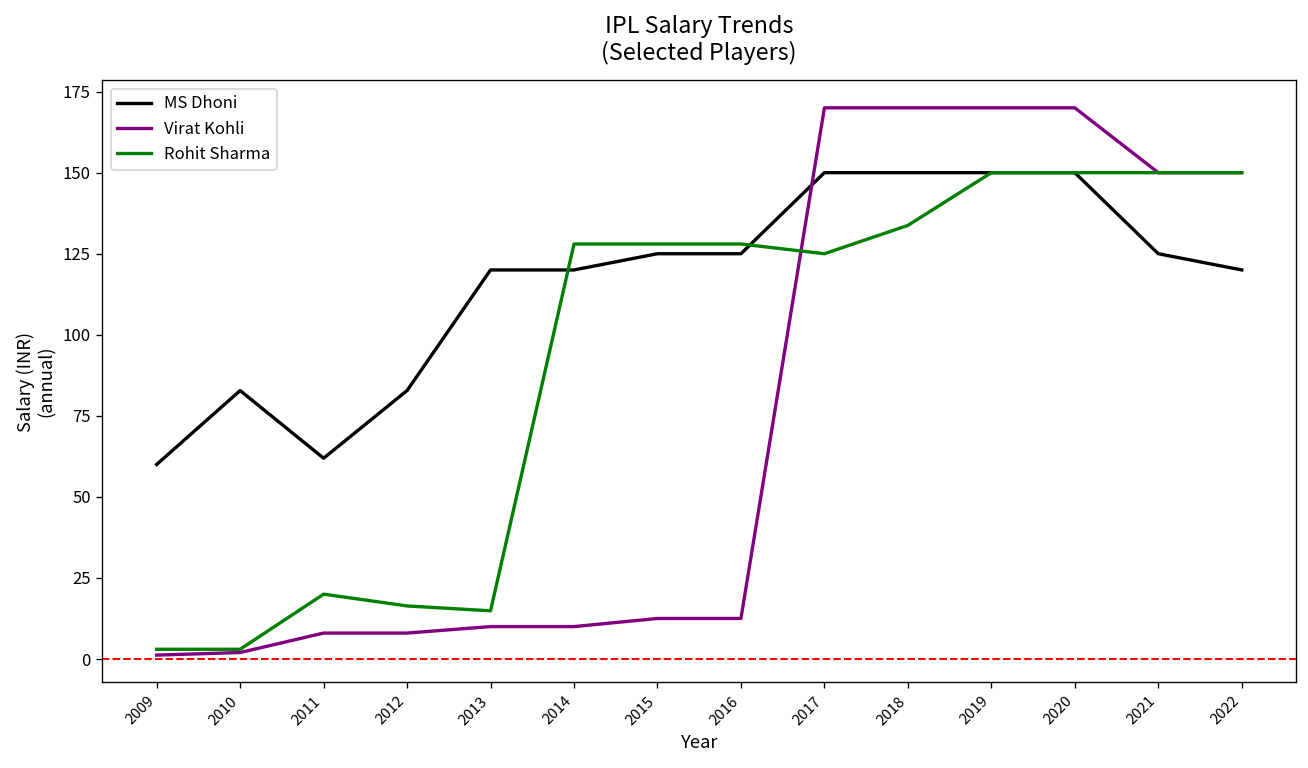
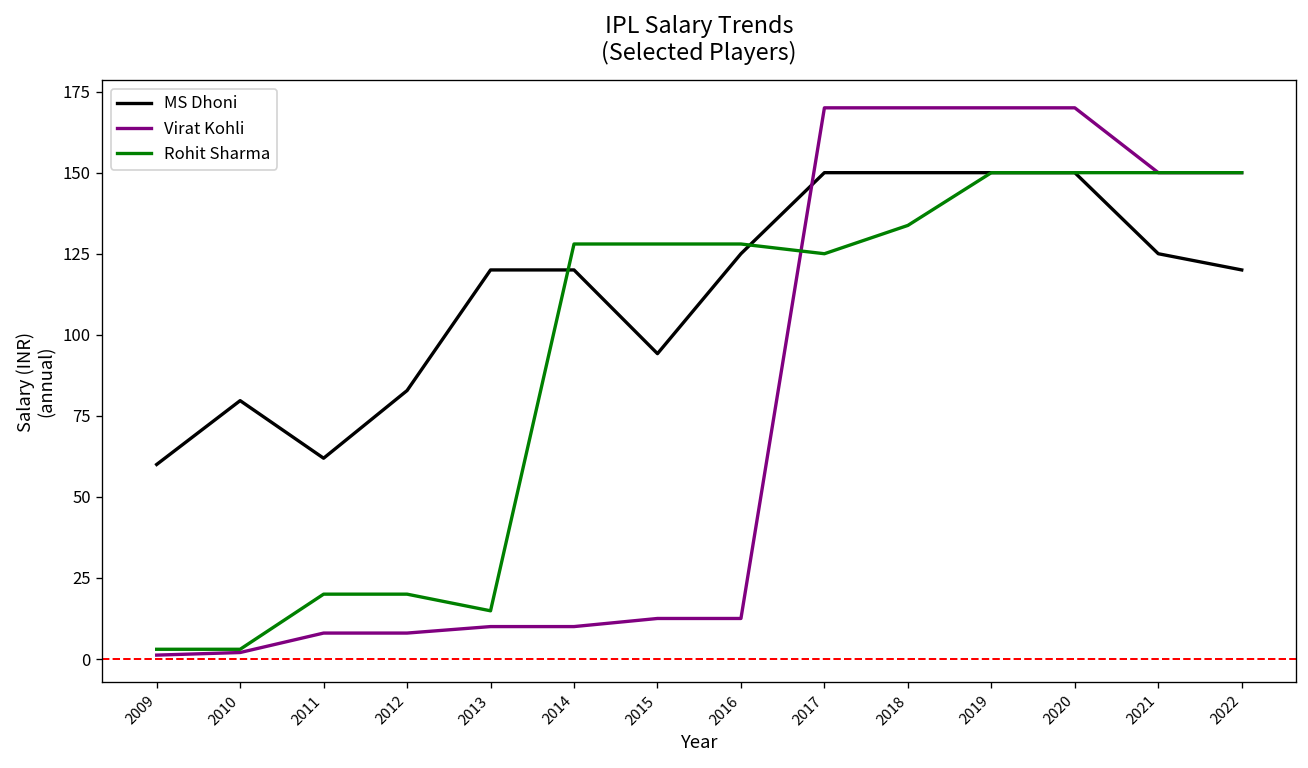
  {
    "MS Dhoni": {
      "2009": 60,
-     "2010": 83,
+     "2010": 80,
      "2011": 62,
      "2012": 83,
      "2013": 120,
      "2014": 120,
-     "2015": 125,
+     "2015": 94,
      "2016": 125,
      "2017": 150,
      "2018": 150,
      "2021": 125,
      "2022": 120
    },
    "Virat Kohli": {
      "2009": 1,
      "2010": 2,
      "2011": 8,
      "2012": 8,
      "2013": 10,
      "2014": 10,
      "2015": 13,
      "2016": 13,
      "2017": 170,
      "2018": 170,
      "2019": 170,
      "2020": 170
    },
    "Rohit Sharma": {
      "2009": 3,
      "2010": 3,
      "2011": 20,
-     "2012": 16,
+     "2012": 20,
      "2013": 15,
      "2014": 128,
      "2015": 128,
      "2016": 128,
      "2017": 125,
      "2018": 134
    }
  }
